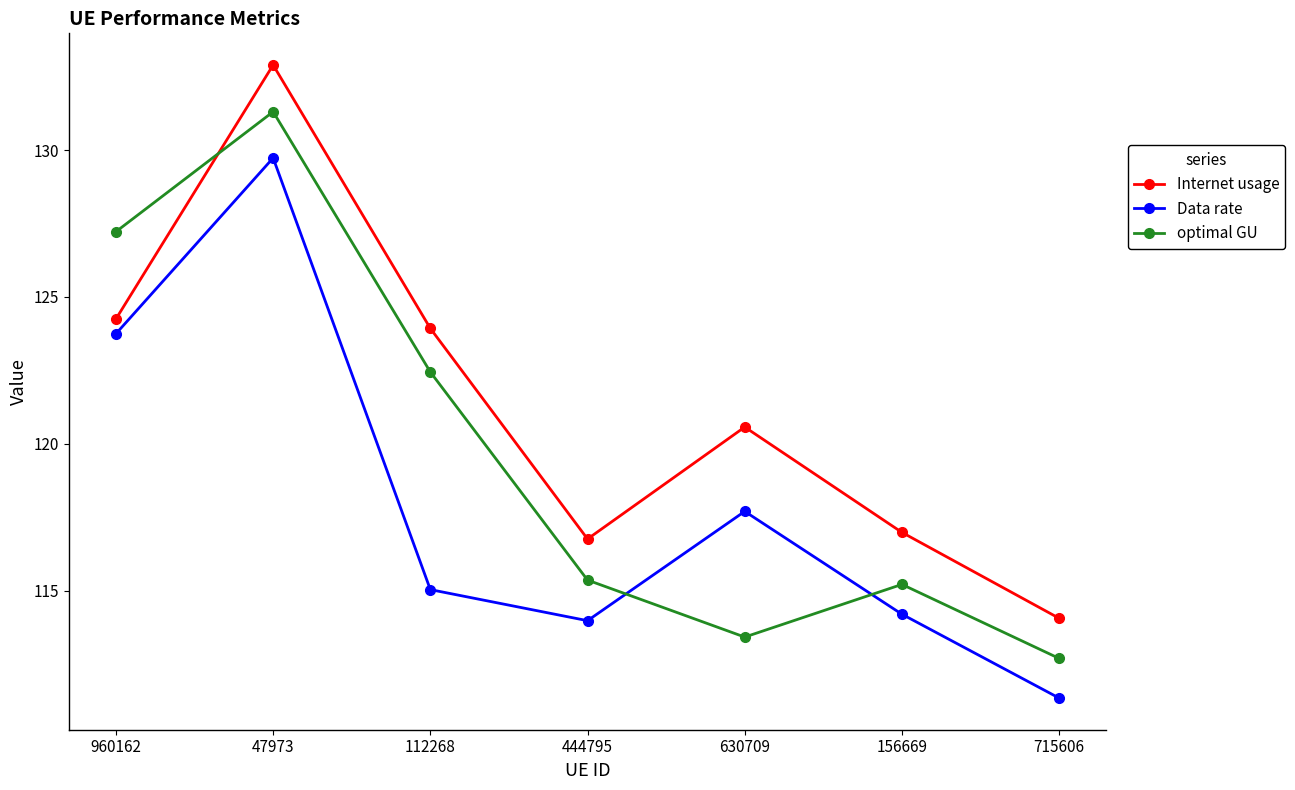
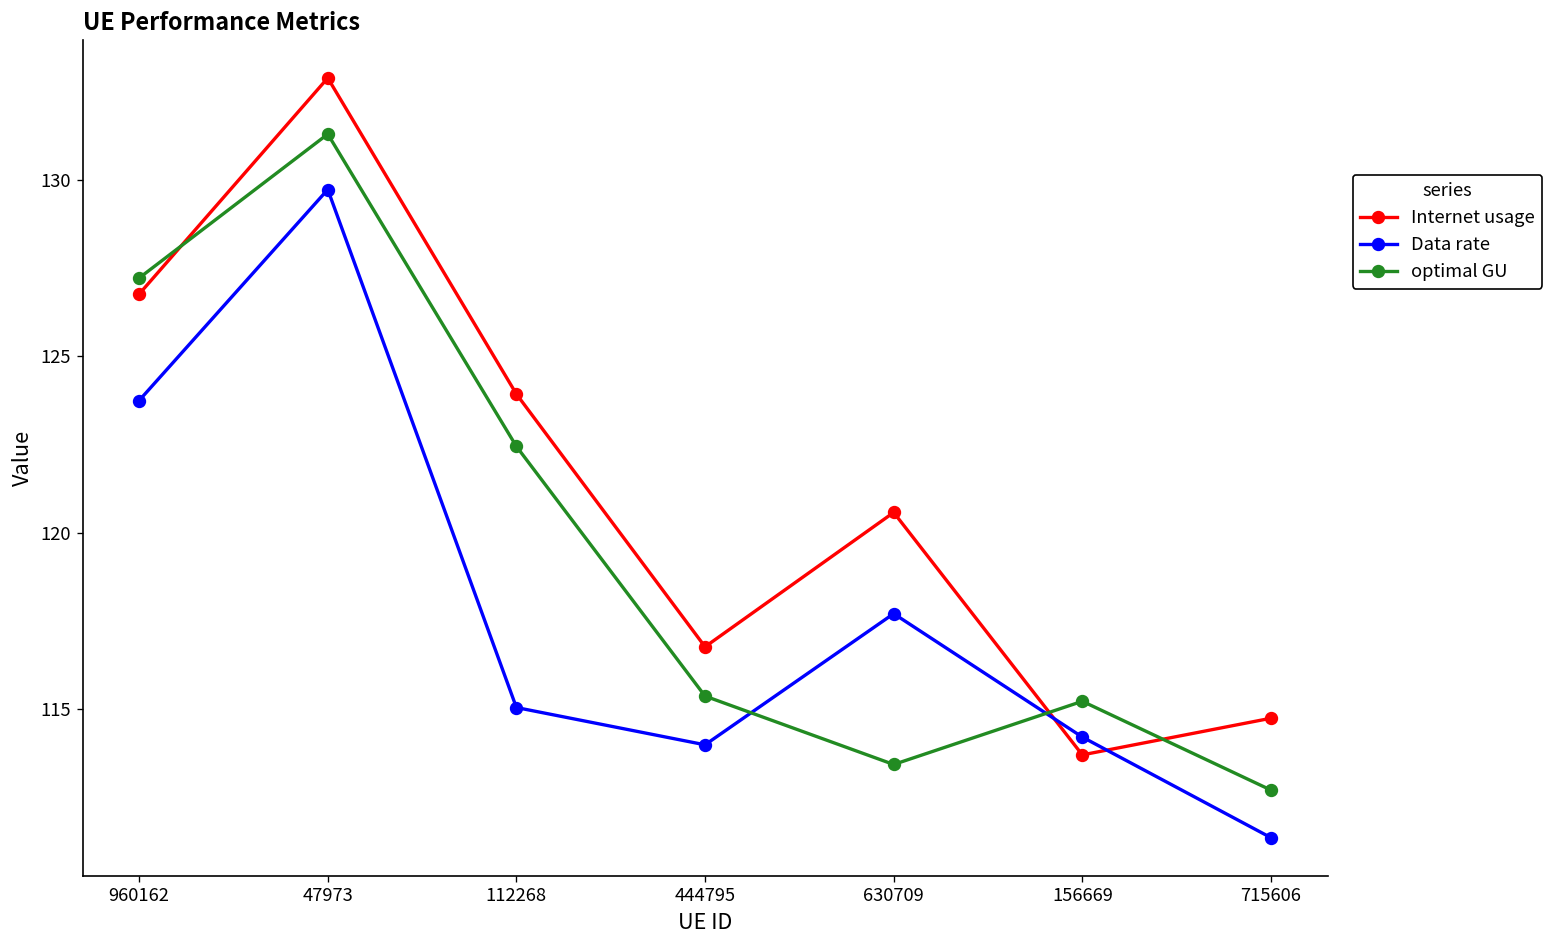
  {
    "Internet usage": {
-     "960162": 124.3,
+     "960162": 126.8,
      "47973": 132.9,
      "112268": 123.9,
      "444795": 116.8,
      "630709": 120.6,
-     "156669": 117.0,
-     "715606": 114.1
+     "156669": 113.7,
+     "715606": 114.7
    },
    "Data rate": {
      "960162": 123.7,
      "47973": 129.7,
      "112268": 115.0,
      "444795": 114.0,
      "630709": 117.7,
      "156669": 114.2,
      "715606": 111.3
    },
    "optimal GU": {
      "960162": 127.2,
      "47973": 131.3,
      "112268": 122.4,
      "444795": 115.4,
      "630709": 113.4,
      "156669": 115.2,
      "715606": 112.7
    }
  }
